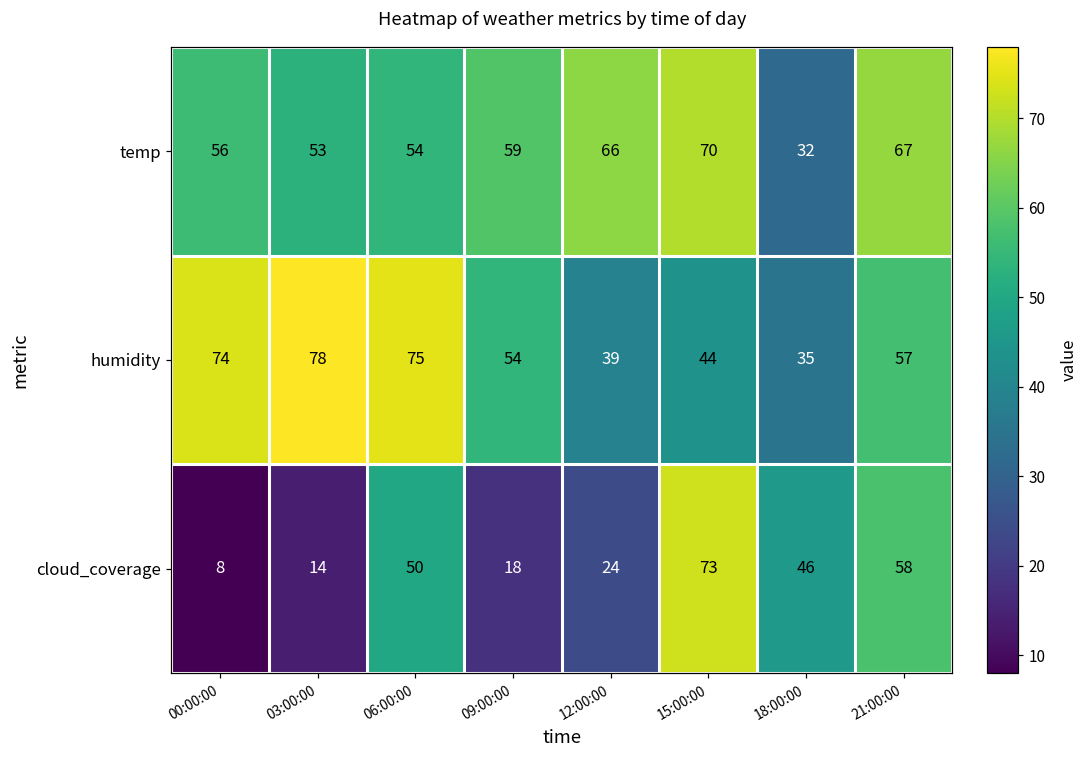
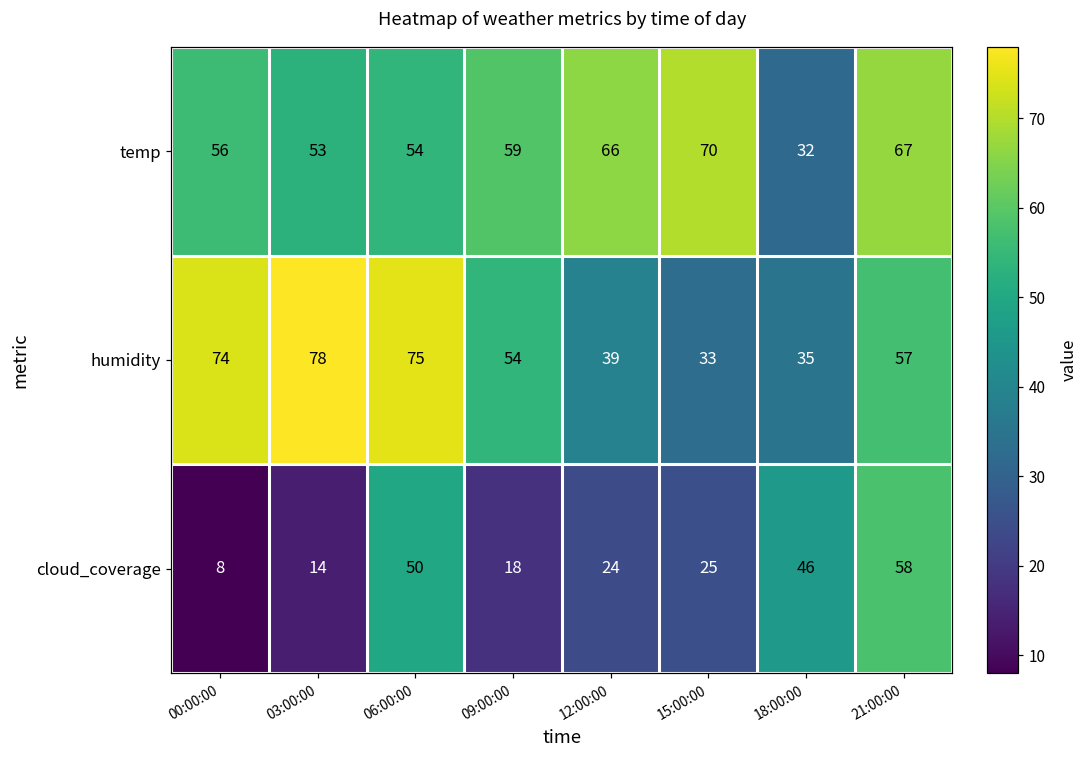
  {
    "temp": {
      "00:00:00": 56,
      "03:00:00": 53,
      "06:00:00": 54,
      "09:00:00": 59,
      "12:00:00": 66,
      "15:00:00": 70,
      "18:00:00": 32,
      "21:00:00": 67
    },
    "humidity": {
      "00:00:00": 74,
      "03:00:00": 78,
      "06:00:00": 75,
      "09:00:00": 54,
      "12:00:00": 39,
-     "15:00:00": 44,
+     "15:00:00": 33,
      "18:00:00": 35,
      "21:00:00": 57
    },
    "cloud_coverage": {
      "00:00:00": 8,
      "03:00:00": 14,
      "06:00:00": 50,
      "09:00:00": 18,
      "12:00:00": 24,
-     "15:00:00": 73,
+     "15:00:00": 25,
      "18:00:00": 46,
      "21:00:00": 58
    }
  }
